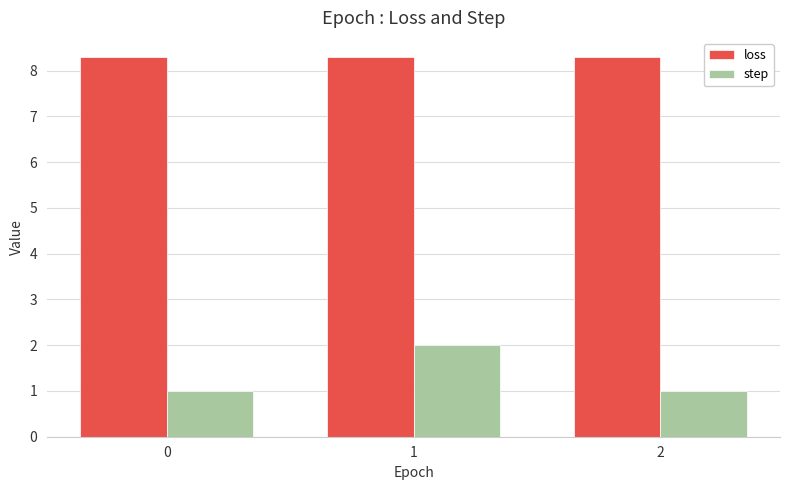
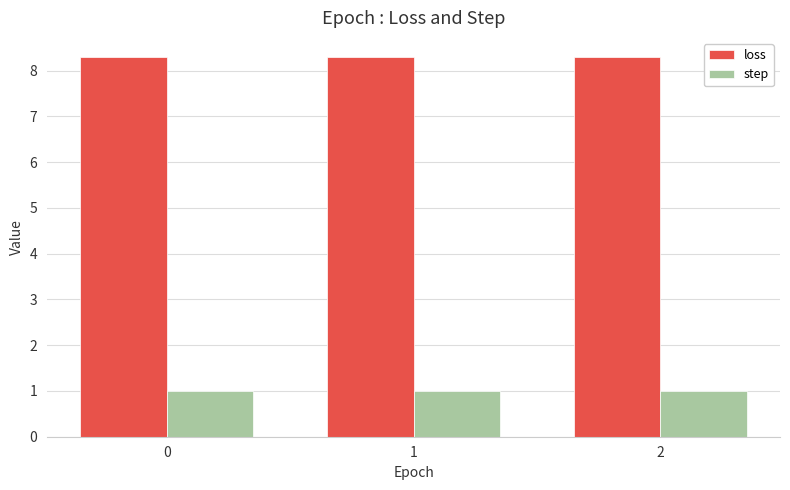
  {
    "loss": {
      "0": 8.3,
      "1": 8.3,
      "2": 8.3
    },
    "step": {
      "0": 1,
-     "1": 2,
+     "1": 1,
      "2": 1
    }
  }
